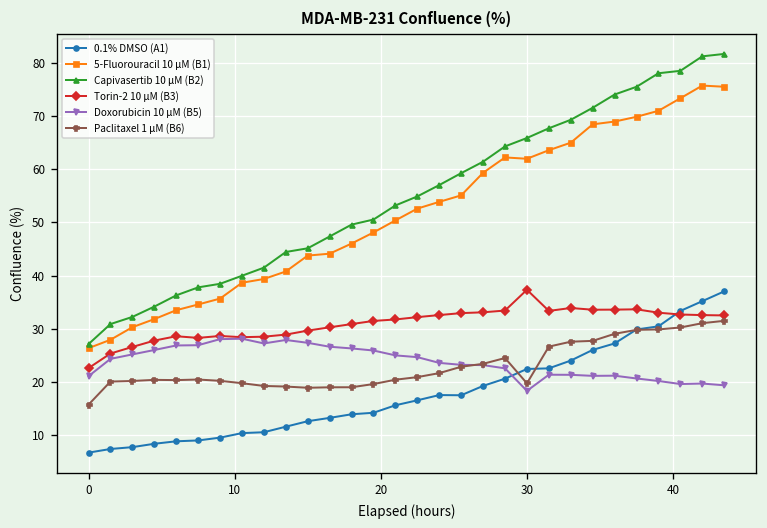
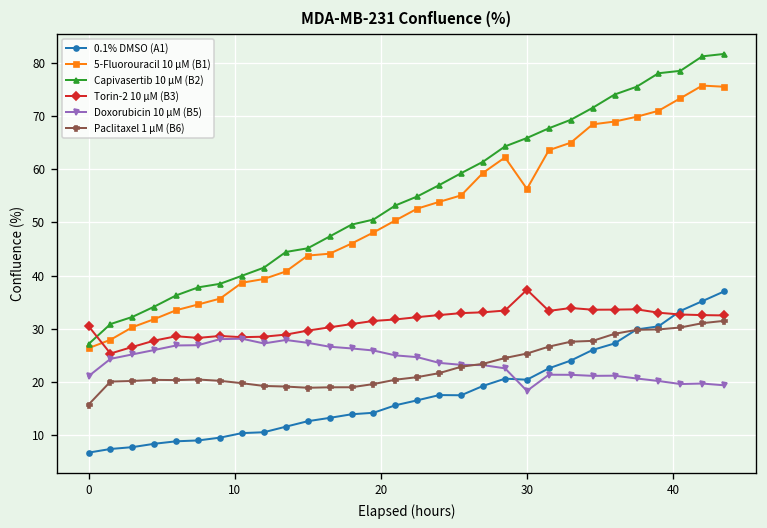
  {
    "0.1% DMSO (A1)": {
      "0": 7,
-     "30": 22
+     "30": 20
    },
    "5-Fluorouracil 10 µM (B1)": {
      "0": 26,
-     "30": 62
+     "30": 56
    },
    "Capivasertib 10 µM (B2)": {
      "0": 27,
      "30": 66
    },
    "Torin-2 10 µM (B3)": {
-     "0": 23,
+     "0": 31,
      "30": 37
    },
    "Doxorubicin 10 µM (B5)": {
      "0": 21,
      "30": 18
    },
    "Paclitaxel 1 µM (B6)": {
      "0": 16,
-     "30": 20
+     "30": 25
    }
  }
